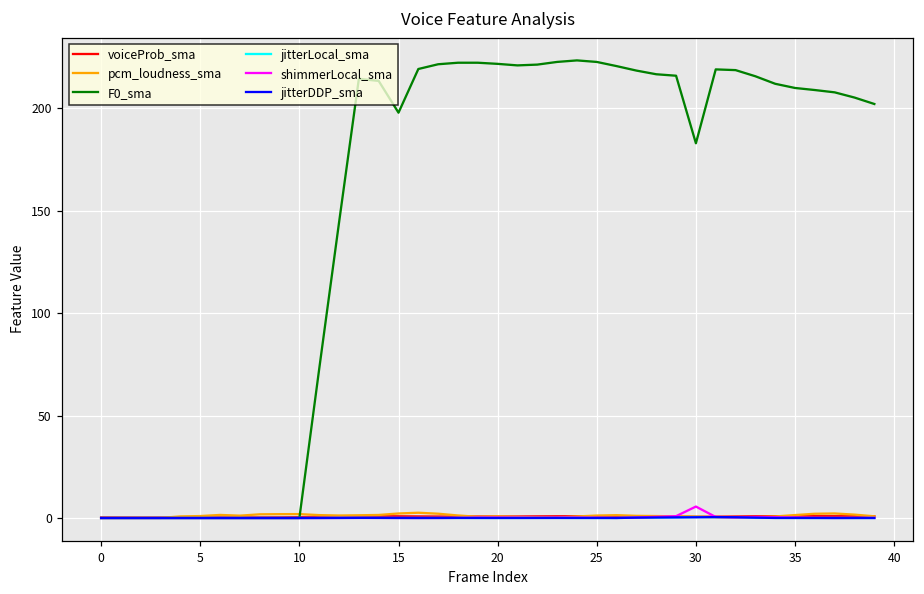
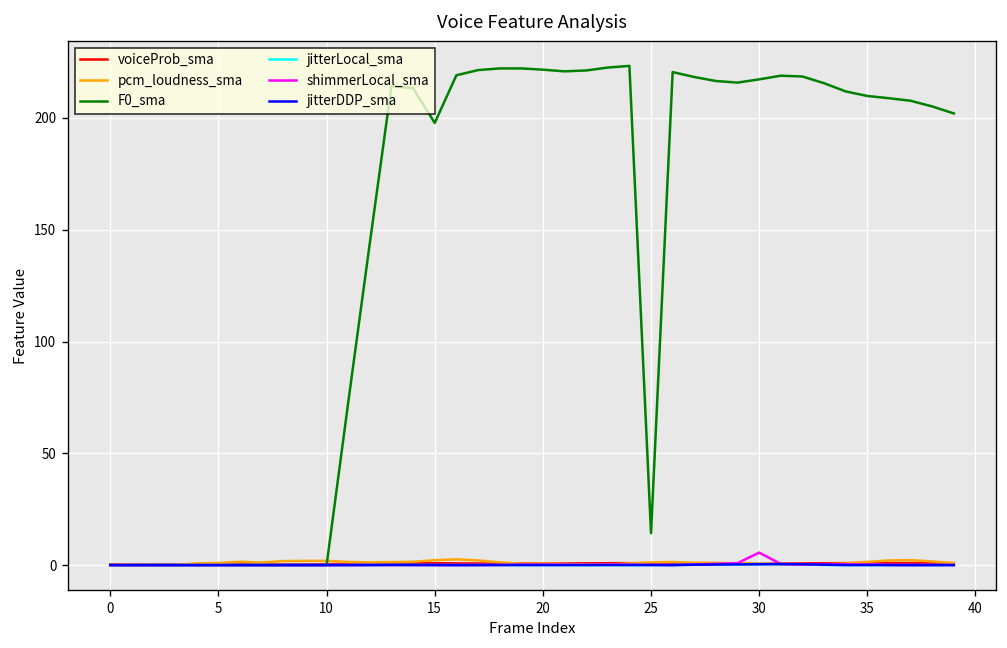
  {
    "pcm_loudness_sma": {
      "10": 2,
      "15": 2
    },
    "F0_sma": {
      "15": 198,
      "20": 222,
-     "25": 223,
-     "30": 183,
+     "25": 14,
+     "30": 217,
      "35": 210
    },
    "shimmerLocal_sma": {
      "30": 6
    }
  }
